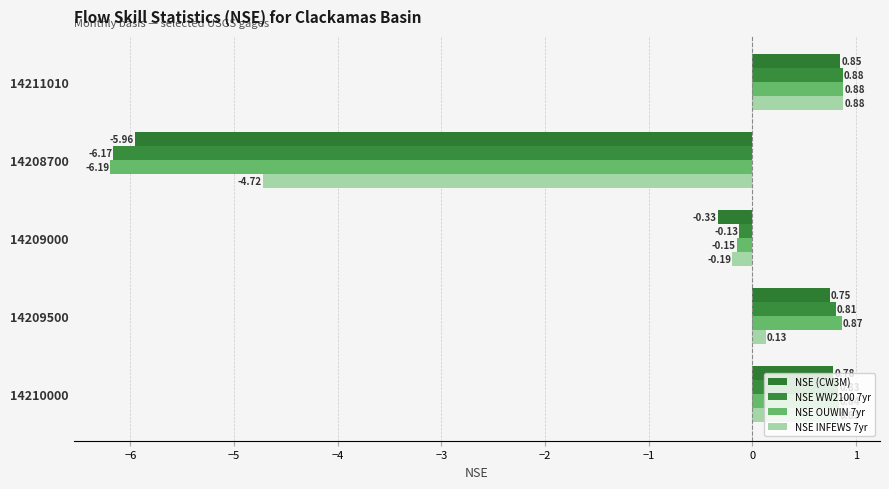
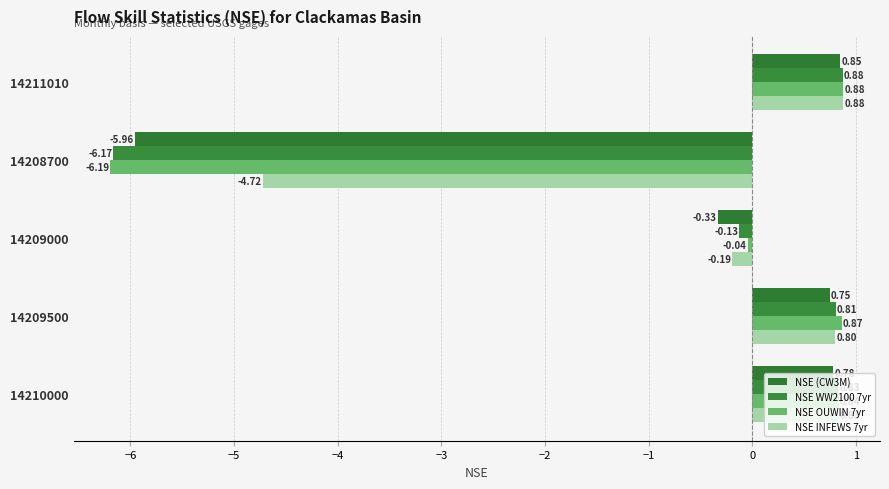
  {
    "NSE OUWIN 7yr": {
      "14211010": 0.88,
      "14208700": -6.19,
-     "14209000": -0.15,
+     "14209000": -0.04,
      "14209500": 0.87
    },
    "NSE INFEWS 7yr": {
      "14211010": 0.88,
      "14208700": -4.72,
      "14209000": -0.19,
-     "14209500": 0.13
+     "14209500": 0.80
    }
  }
